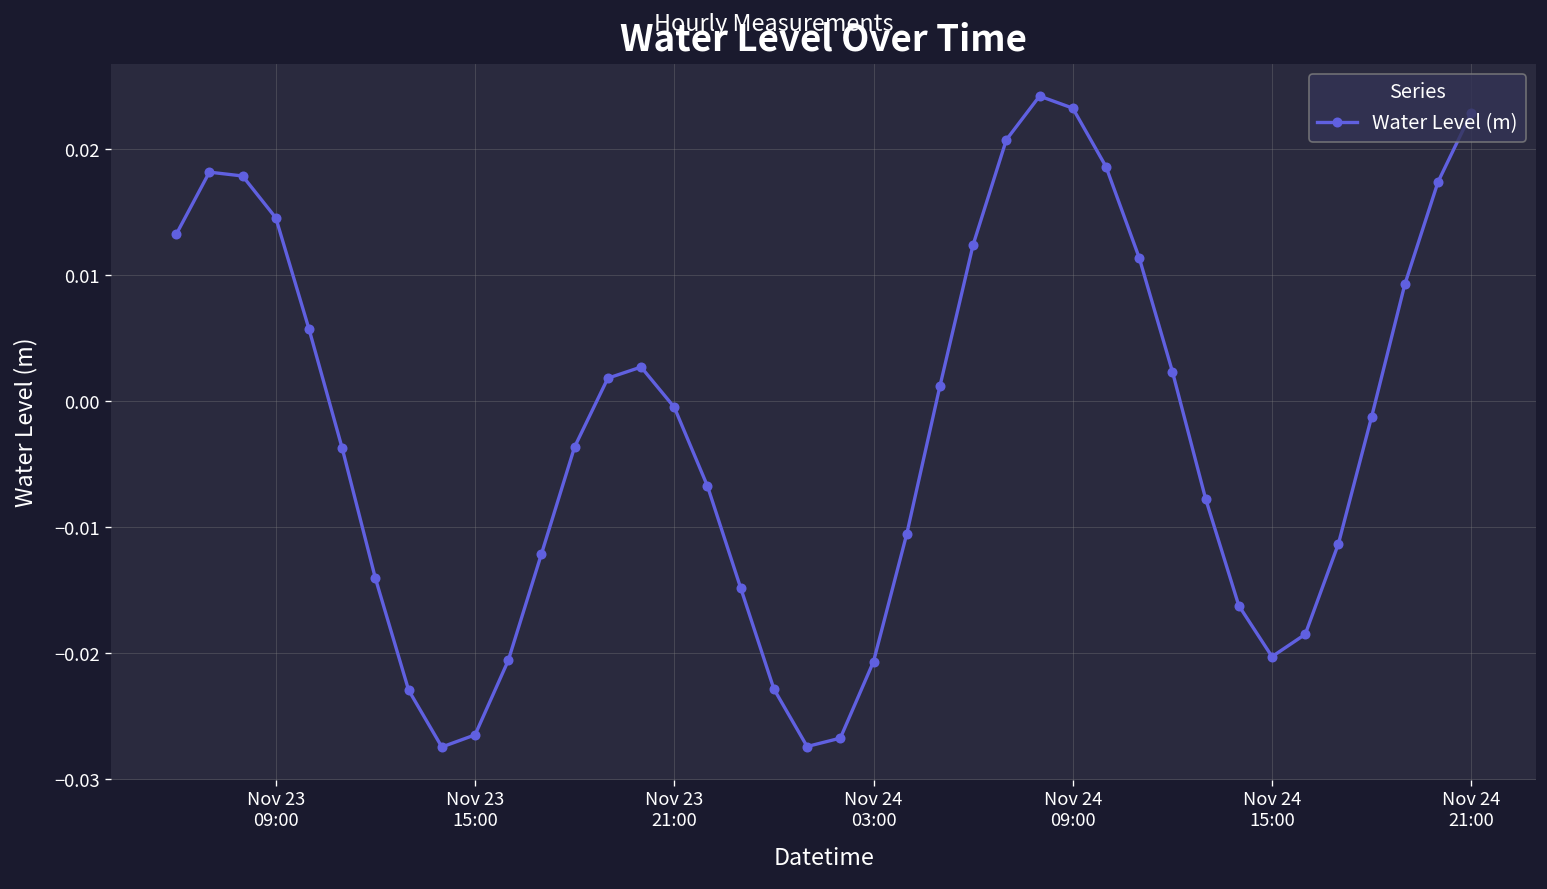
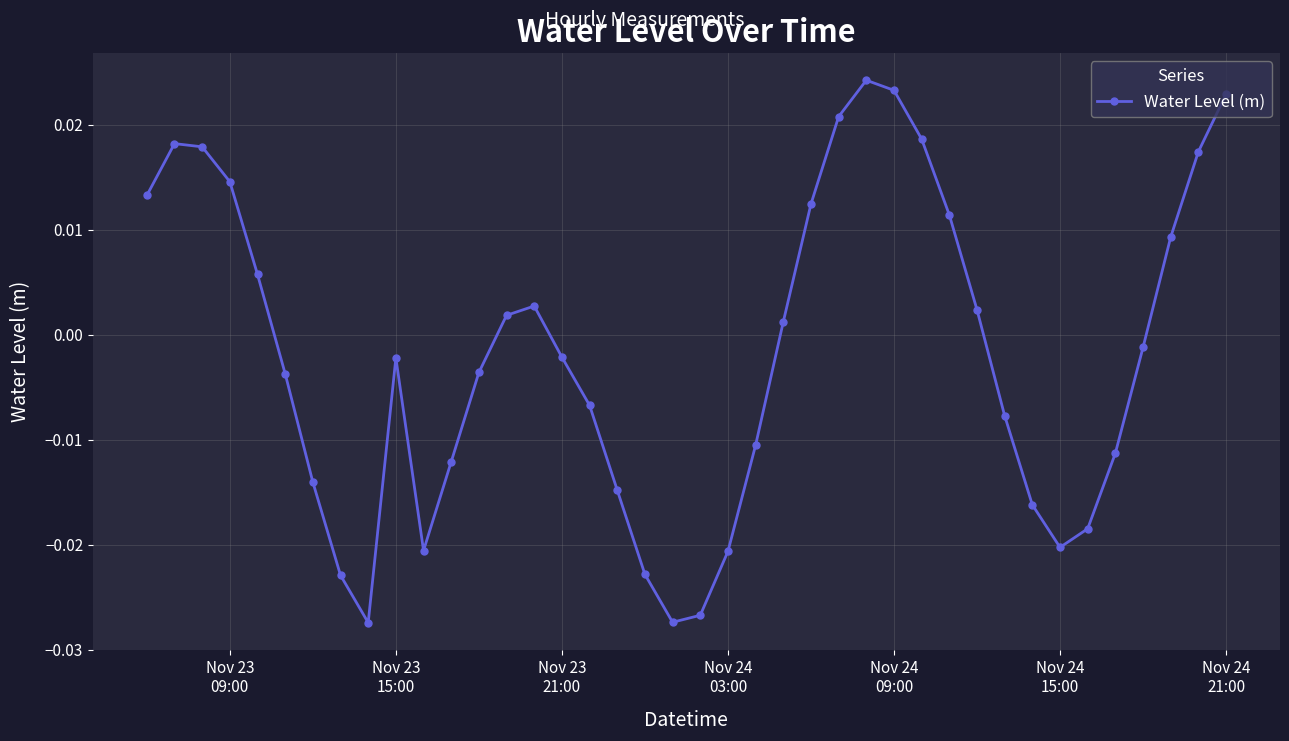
  {
    "Nov 23 09:00": 0.0146,
-   "Nov 23 15:00": -0.0265,
-   "Nov 23 21:00": -0.0005,
+   "Nov 23 15:00": -0.0022,
+   "Nov 23 21:00": -0.0021,
    "Nov 24 03:00": -0.0206,
    "Nov 24 09:00": 0.0233,
    "Nov 24 15:00": -0.0203
  }
